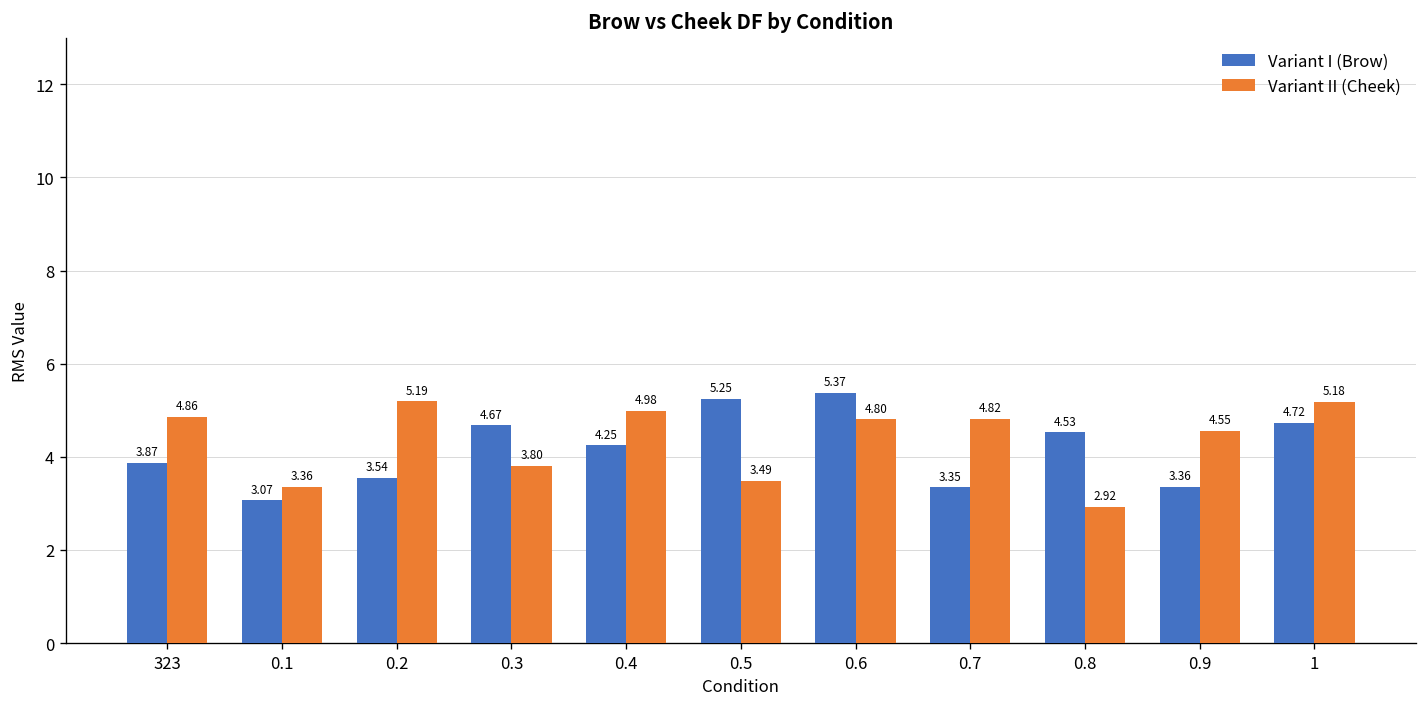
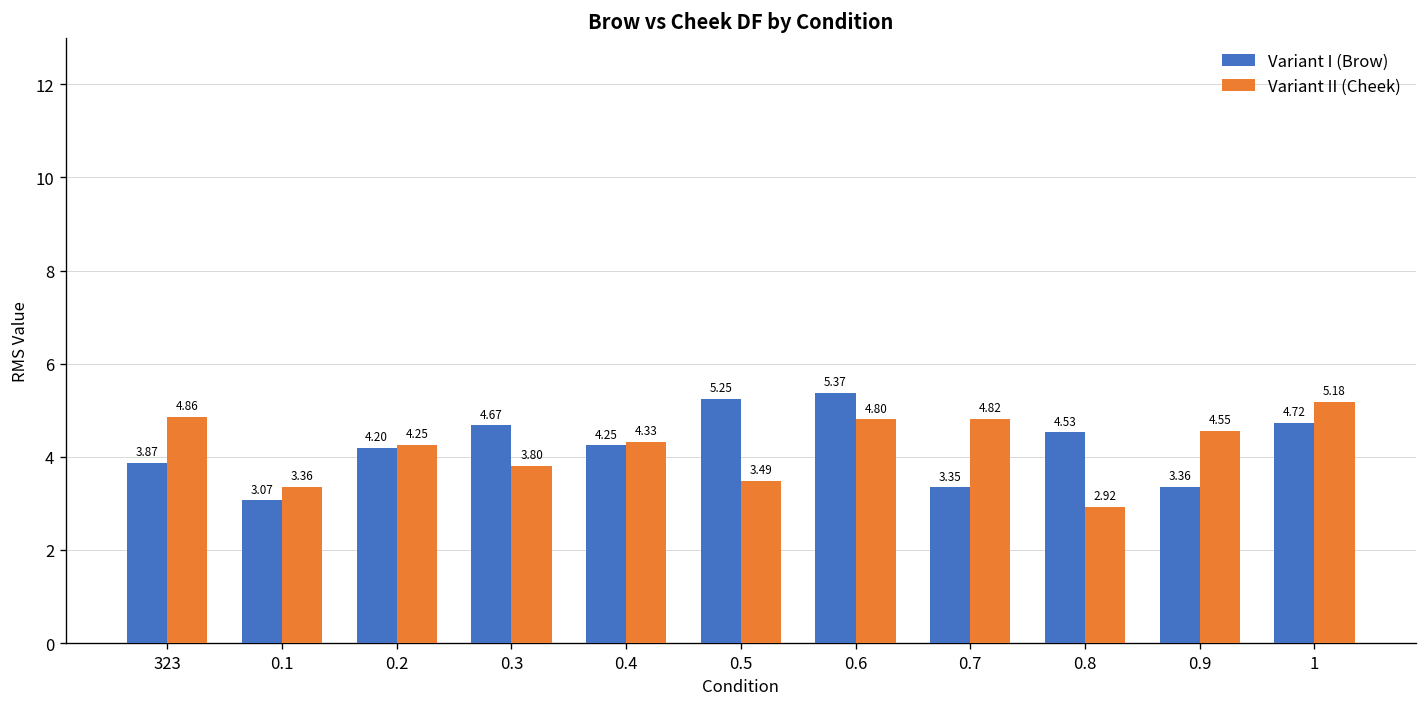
  {
    "Variant I (Brow)": {
      "323": 3.87,
      "0.1": 3.07,
-     "0.2": 3.54,
+     "0.2": 4.20,
      "0.3": 4.67,
      "0.4": 4.25,
      "0.5": 5.25,
      "0.6": 5.37,
      "0.7": 3.35,
      "0.8": 4.53,
      "0.9": 3.36,
      "1": 4.72
    },
    "Variant II (Cheek)": {
      "323": 4.86,
      "0.1": 3.36,
-     "0.2": 5.19,
+     "0.2": 4.25,
      "0.3": 3.80,
-     "0.4": 4.98,
+     "0.4": 4.33,
      "0.5": 3.49,
      "0.6": 4.80,
      "0.7": 4.82,
      "0.8": 2.92,
      "0.9": 4.55,
      "1": 5.18
    }
  }
